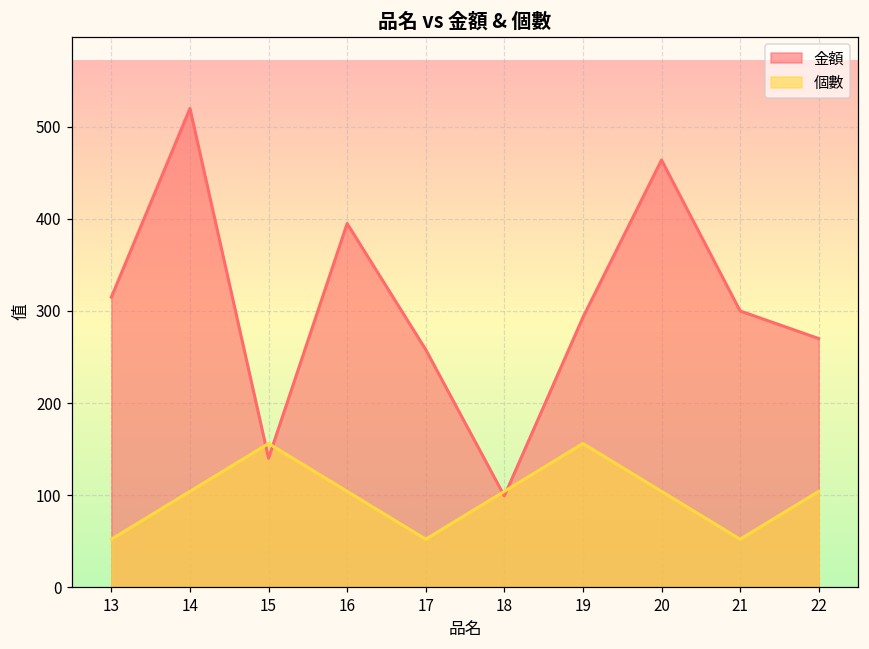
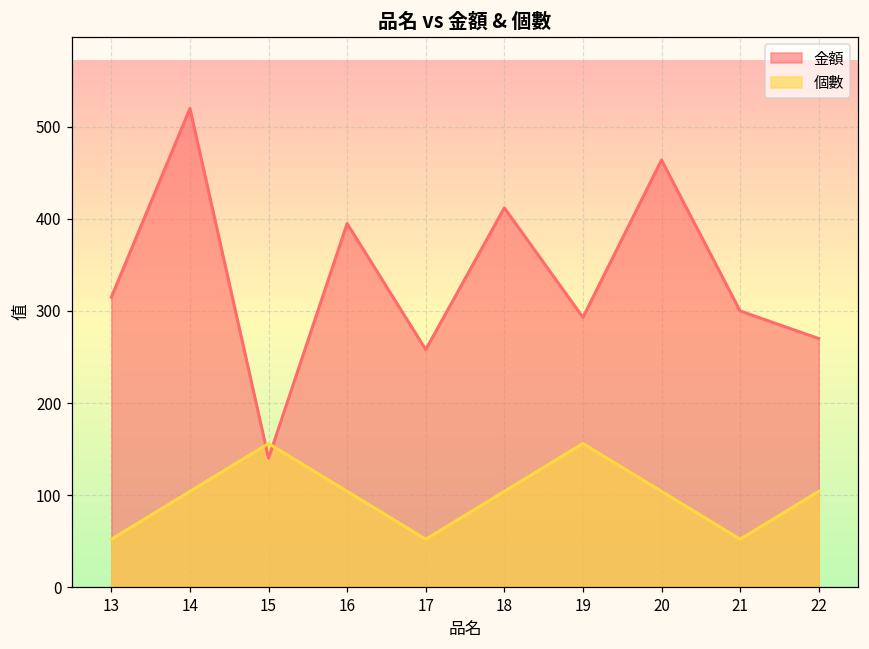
  {
    "金額": {
      "13": 320,
      "14": 520,
      "15": 140,
      "16": 400,
      "17": 260,
-     "18": 100,
+     "18": 410,
      "19": 290,
      "20": 460,
      "21": 300,
      "22": 270
    },
    "個數": {
      "13": 50,
      "14": 100,
      "15": 160,
      "16": 100,
      "17": 50,
      "18": 100,
      "19": 160,
      "20": 100,
      "21": 50,
      "22": 100
    }
  }
